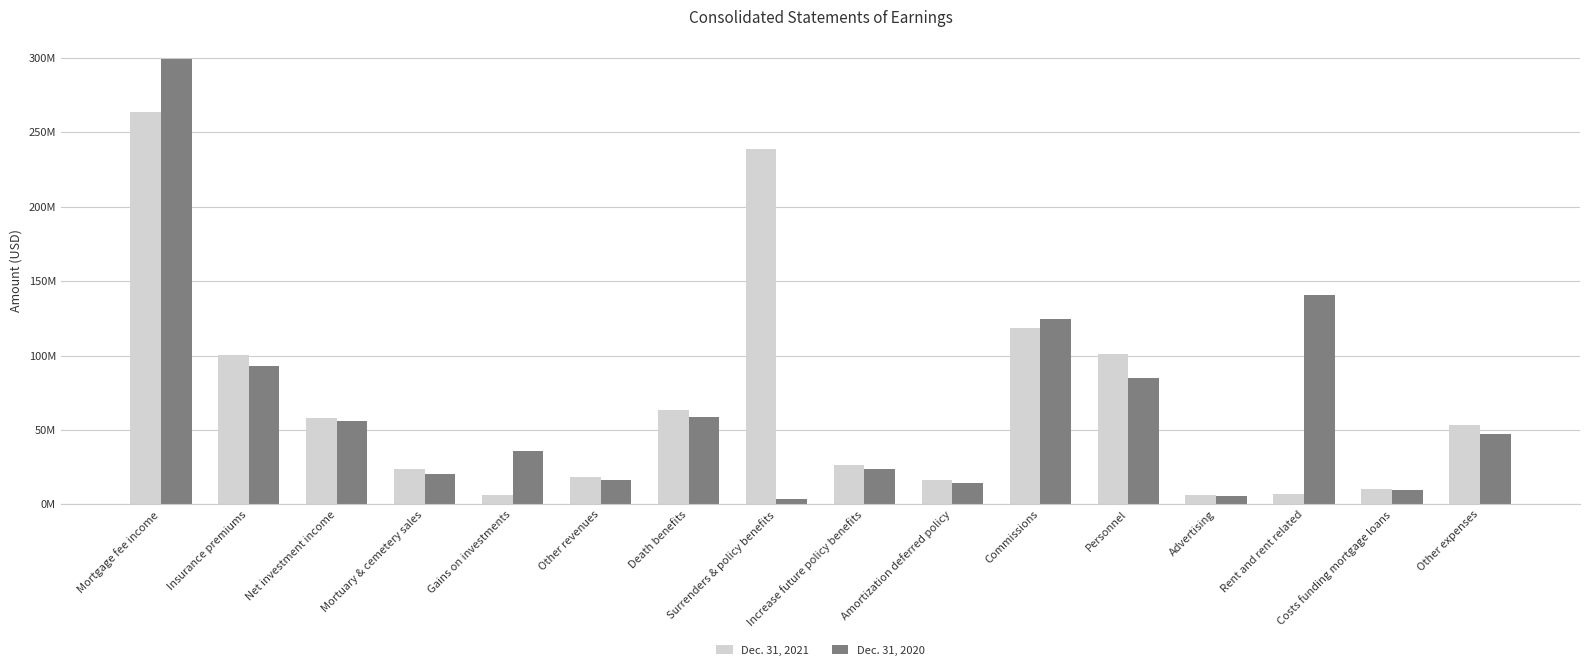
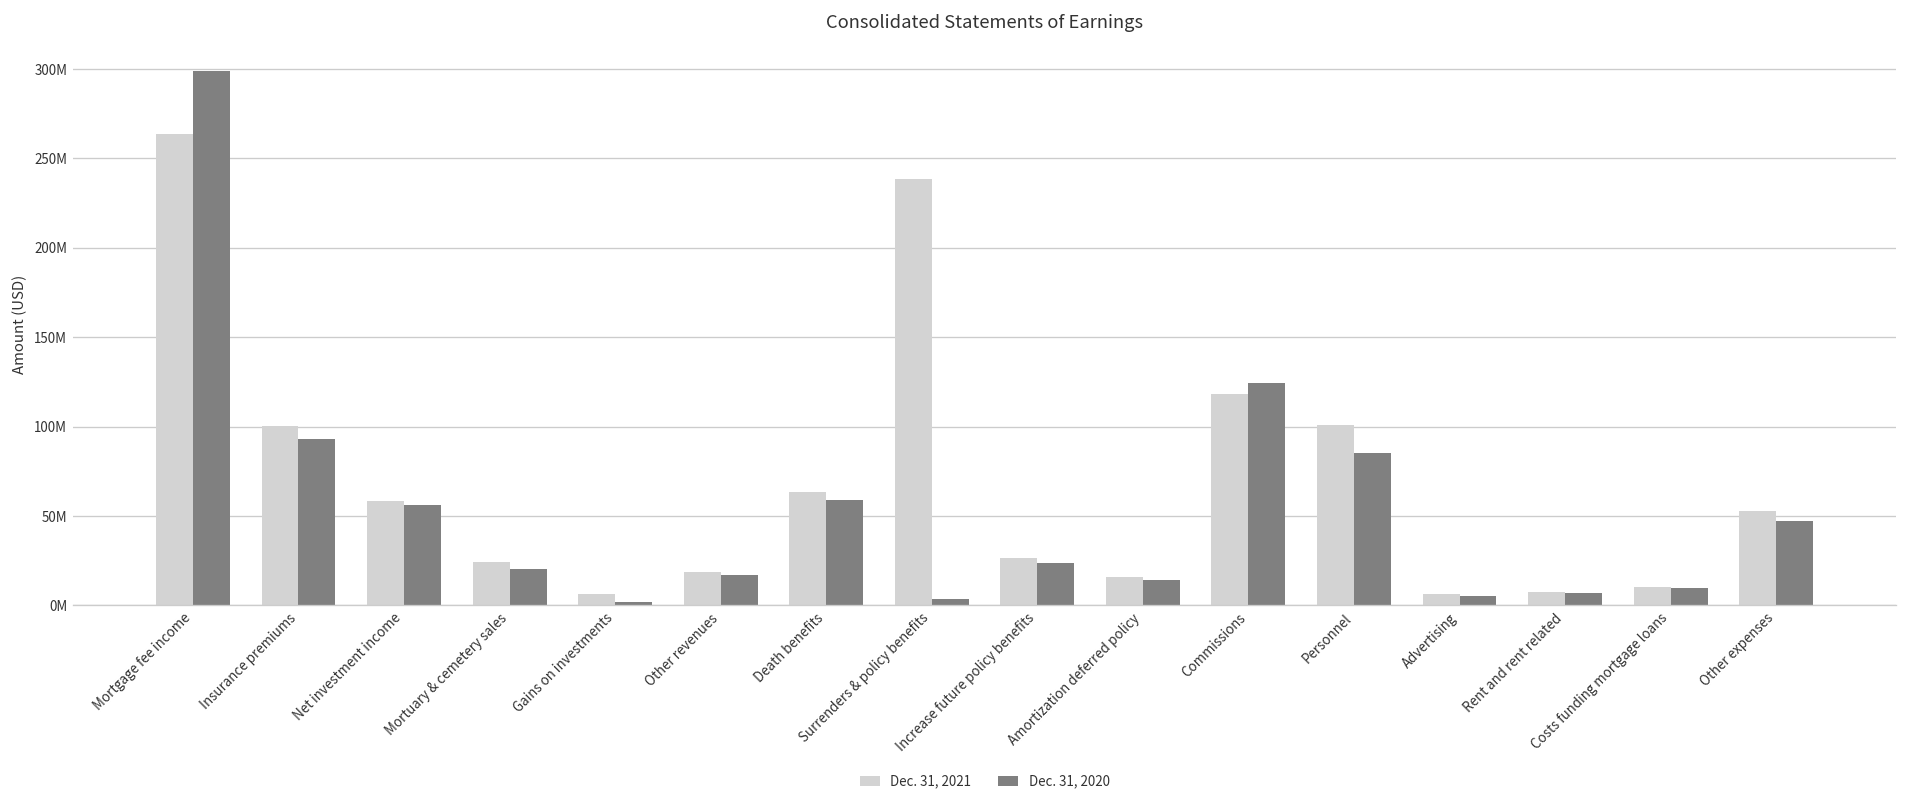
  {
    "Dec. 31, 2021": {
      "Mortgage fee income": 263000000,
      "Insurance premiums": 100000000,
      "Net investment income": 58000000,
      "Mortuary & cemetery sales": 24000000,
      "Gains on investments": 6000000,
      "Other revenues": 19000000,
      "Death benefits": 63000000,
      "Surrenders & policy benefits": 239000000,
      "Increase future policy benefits": 26000000,
      "Amortization deferred policy": 16000000,
      "Commissions": 118000000,
      "Personnel": 101000000,
      "Advertising": 7000000,
      "Rent and rent related": 7000000,
      "Costs funding mortgage loans": 11000000,
      "Other expenses": 53000000
    },
    "Dec. 31, 2020": {
      "Mortgage fee income": 299000000,
      "Insurance premiums": 93000000,
      "Net investment income": 56000000,
      "Mortuary & cemetery sales": 20000000,
-     "Gains on investments": 36000000,
+     "Gains on investments": 2000000,
      "Other revenues": 17000000,
      "Death benefits": 59000000,
      "Surrenders & policy benefits": 4000000,
      "Increase future policy benefits": 24000000,
      "Amortization deferred policy": 14000000,
      "Commissions": 124000000,
      "Personnel": 85000000,
      "Advertising": 5000000,
-     "Rent and rent related": 141000000,
+     "Rent and rent related": 7000000,
      "Costs funding mortgage loans": 10000000,
      "Other expenses": 47000000
    }
  }
